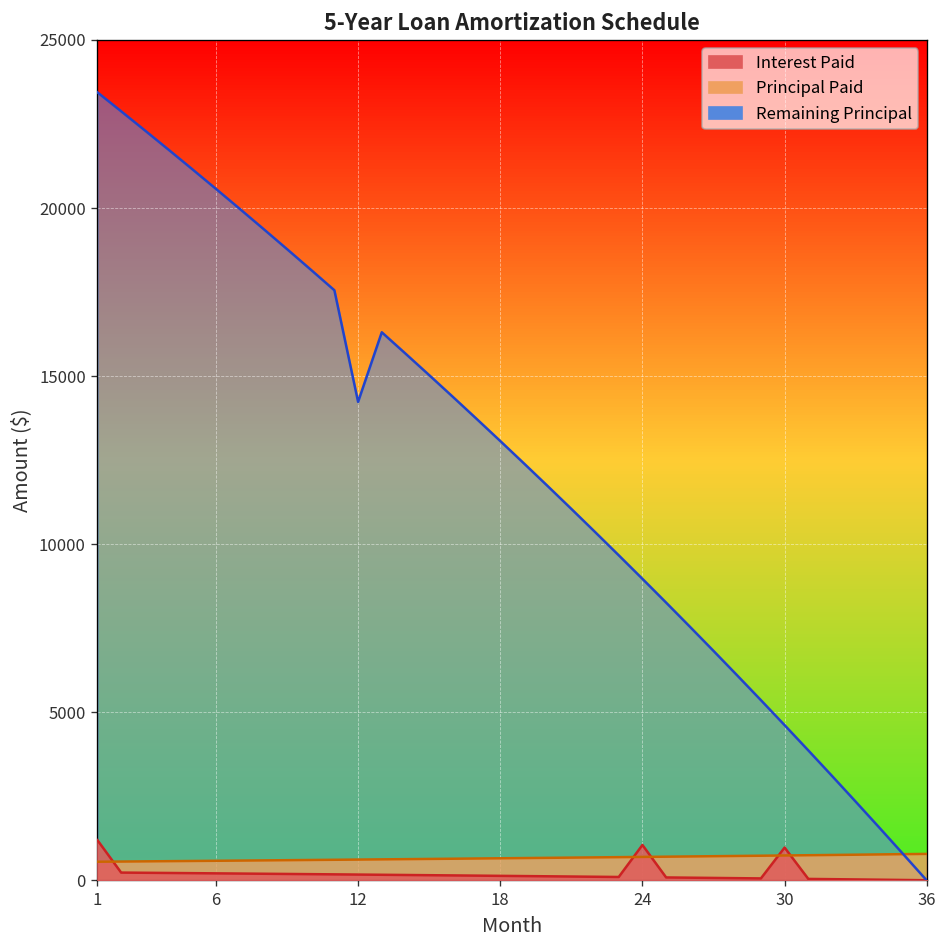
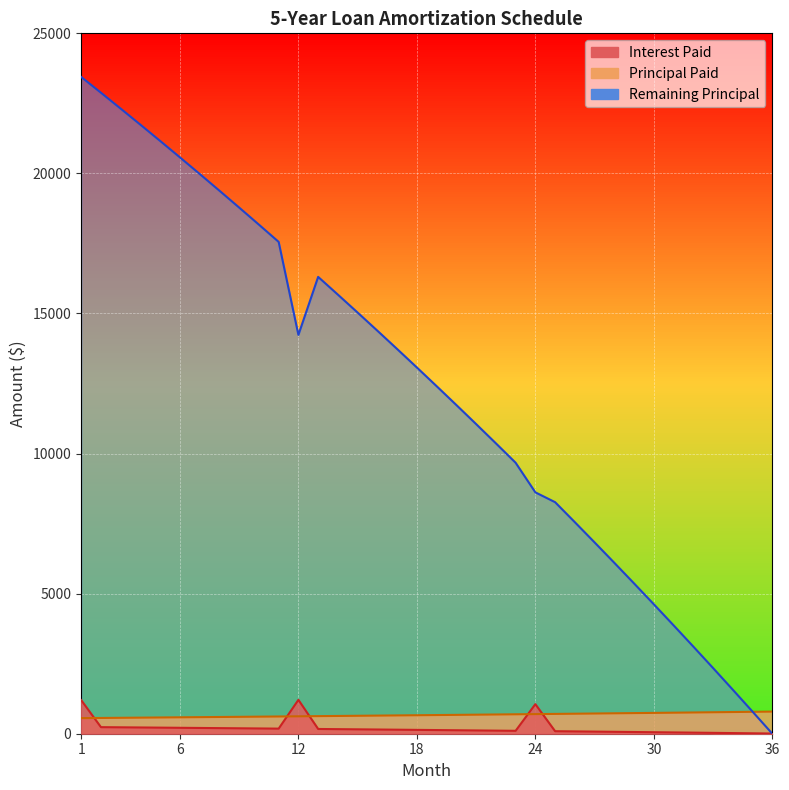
  {
    "Interest Paid": {
      "1": 1200,
      "6": 200,
-     "12": 200,
+     "12": 1200,
      "18": 100,
      "24": 1100,
-     "30": 1000
+     "30": 100
    },
    "Principal Paid": {
      "1": 600,
      "6": 600,
      "12": 600,
      "18": 700,
      "24": 700,
      "30": 700,
      "36": 800
    },
    "Remaining Principal": {
      "1": 23400,
      "6": 20600,
      "12": 14200,
      "18": 13100,
-     "24": 9000,
+     "24": 8600,
      "30": 4600
    }
  }
